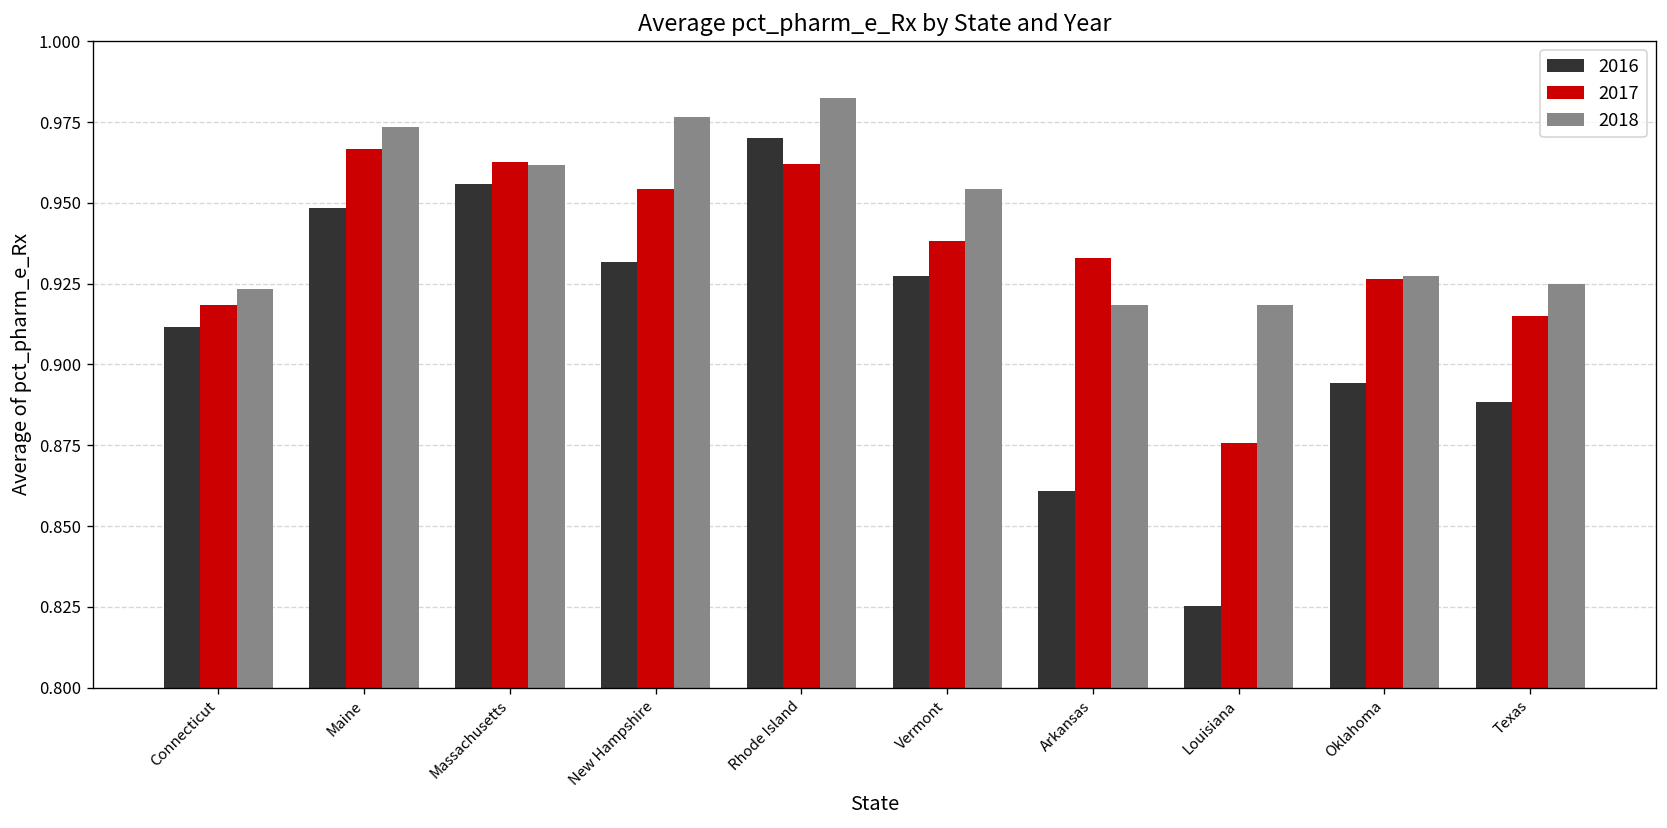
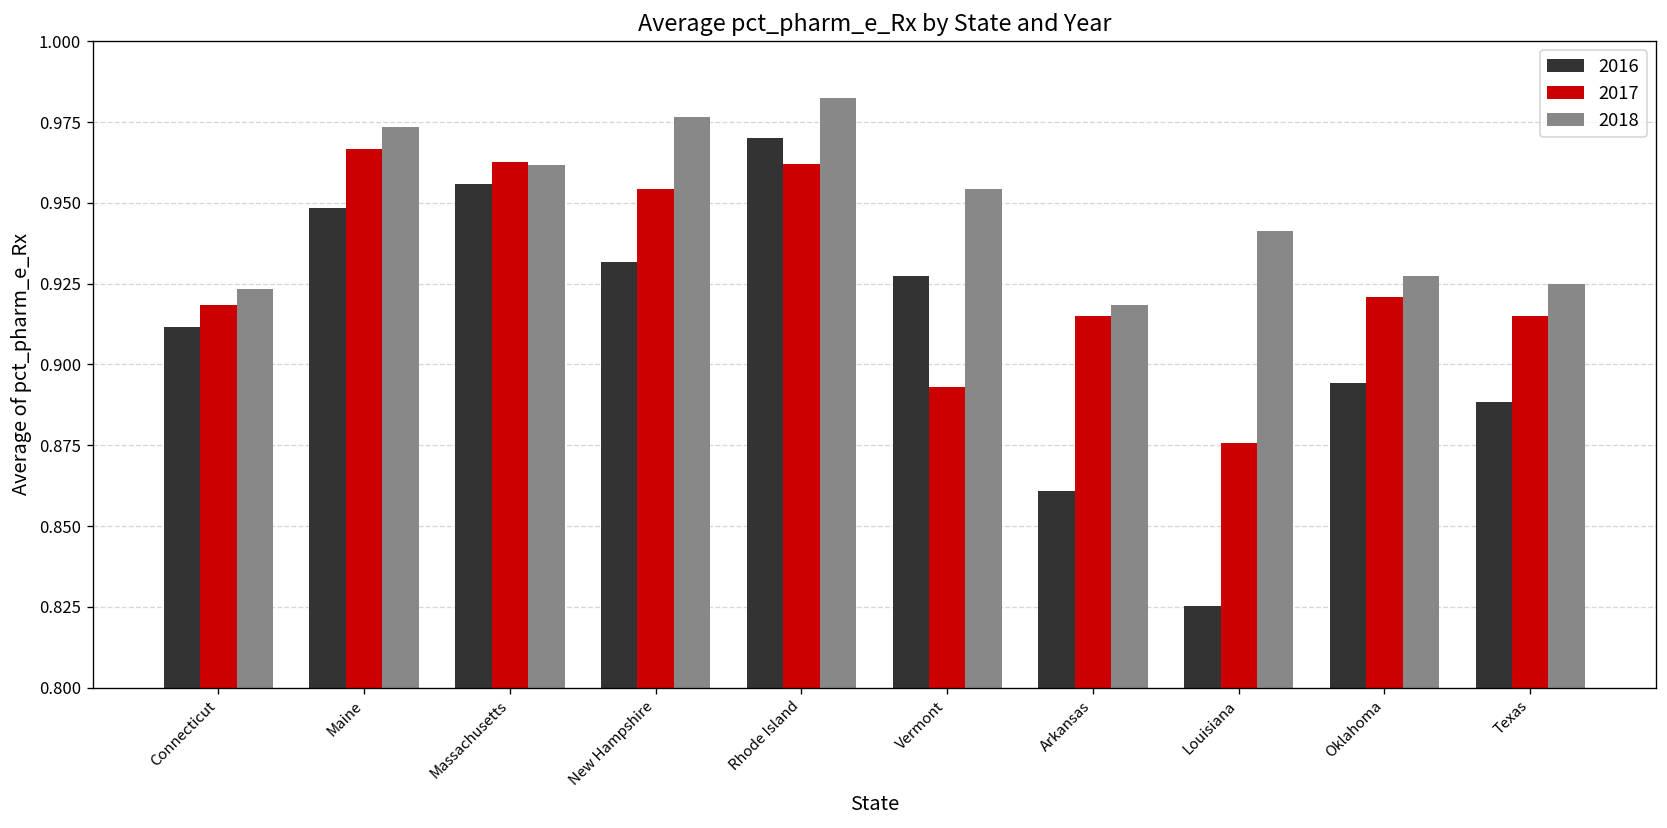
  {
    "2016": {
      "Connecticut": 0.912,
      "Maine": 0.948,
      "Massachusetts": 0.956,
      "New Hampshire": 0.932,
      "Rhode Island": 0.970,
      "Vermont": 0.927,
      "Arkansas": 0.861,
      "Louisiana": 0.825,
      "Oklahoma": 0.894,
      "Texas": 0.888
    },
    "2017": {
      "Connecticut": 0.918,
      "Maine": 0.967,
      "Massachusetts": 0.963,
      "New Hampshire": 0.954,
      "Rhode Island": 0.962,
-     "Vermont": 0.938,
-     "Arkansas": 0.933,
+     "Vermont": 0.893,
+     "Arkansas": 0.915,
      "Louisiana": 0.876,
-     "Oklahoma": 0.926,
+     "Oklahoma": 0.921,
      "Texas": 0.915
    },
    "2018": {
      "Connecticut": 0.923,
      "Maine": 0.973,
      "Massachusetts": 0.962,
      "New Hampshire": 0.977,
      "Rhode Island": 0.983,
      "Vermont": 0.954,
      "Arkansas": 0.918,
-     "Louisiana": 0.918,
+     "Louisiana": 0.941,
      "Oklahoma": 0.927,
      "Texas": 0.925
    }
  }
